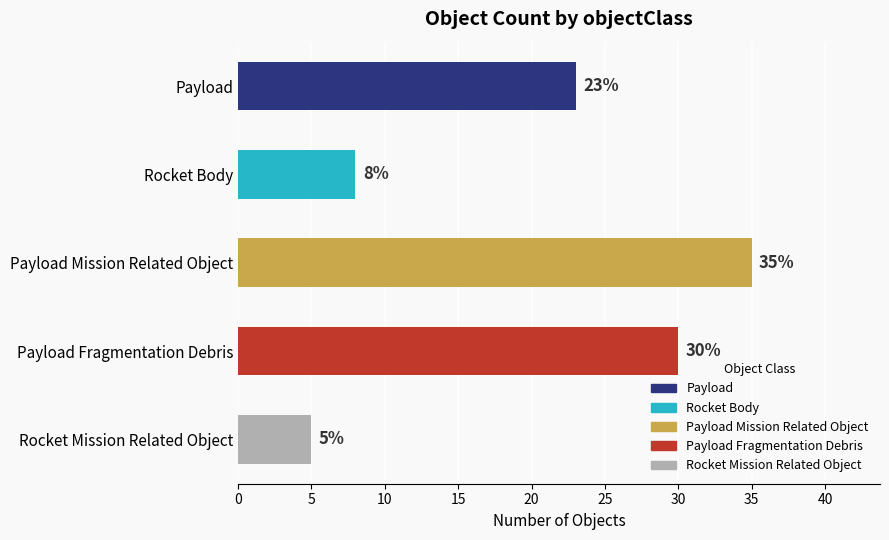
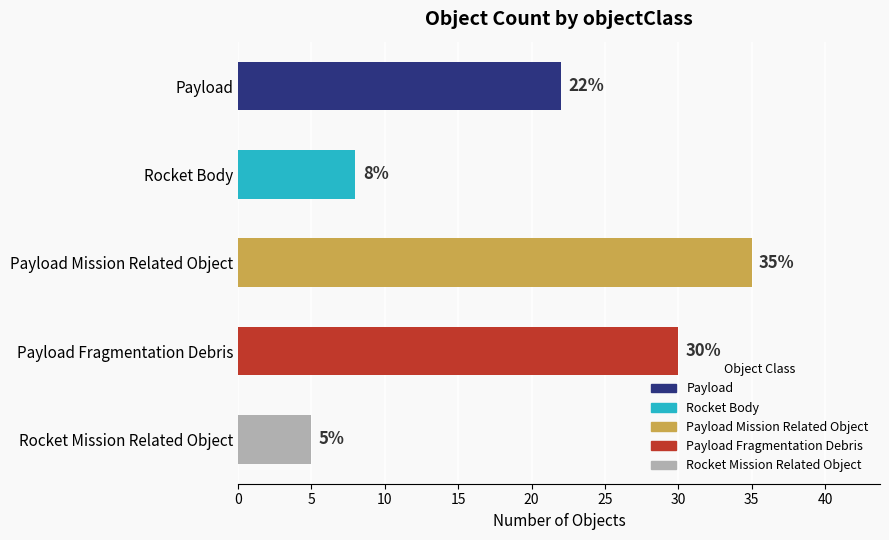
  {
-   "Payload": "23%",
+   "Payload": "22%",
    "Rocket Body": "8%",
    "Payload Mission Related Object": "35%",
    "Payload Fragmentation Debris": "30%",
    "Rocket Mission Related Object": "5%"
  }
